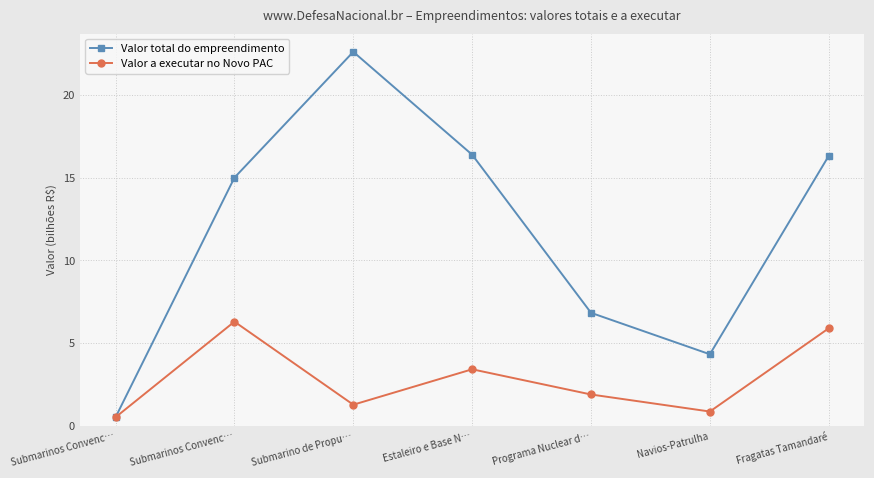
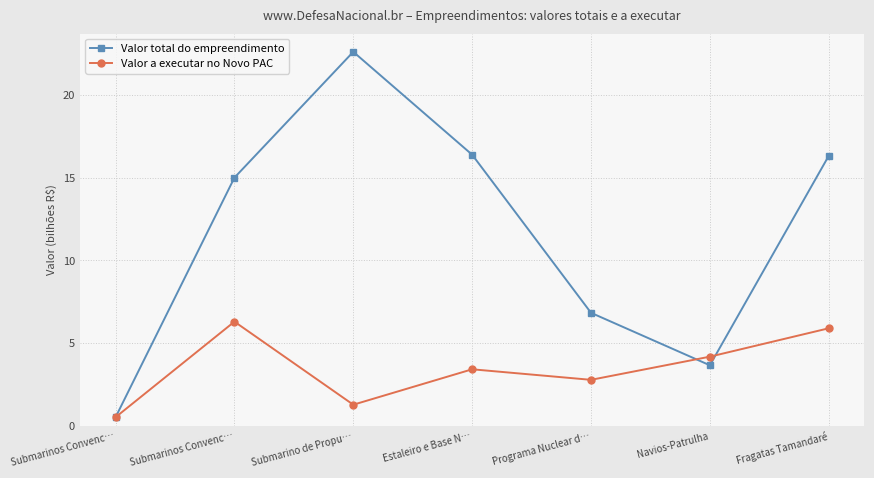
  {
    "Valor total do empreendimento": {
      "Submarino de Propu…": 22.6,
      "Estaleiro e Base N…": 16.4,
      "Programa Nuclear d…": 6.8,
-     "Navios-Patrulha": 4.3,
+     "Navios-Patrulha": 3.7,
      "Fragatas Tamandaré": 16.3
    },
    "Valor a executar no Novo PAC": {
      "Submarino de Propu…": 1.3,
      "Estaleiro e Base N…": 3.4,
-     "Programa Nuclear d…": 1.9,
-     "Navios-Patrulha": 0.9,
+     "Programa Nuclear d…": 2.8,
+     "Navios-Patrulha": 4.2,
      "Fragatas Tamandaré": 5.9
    }
  }
